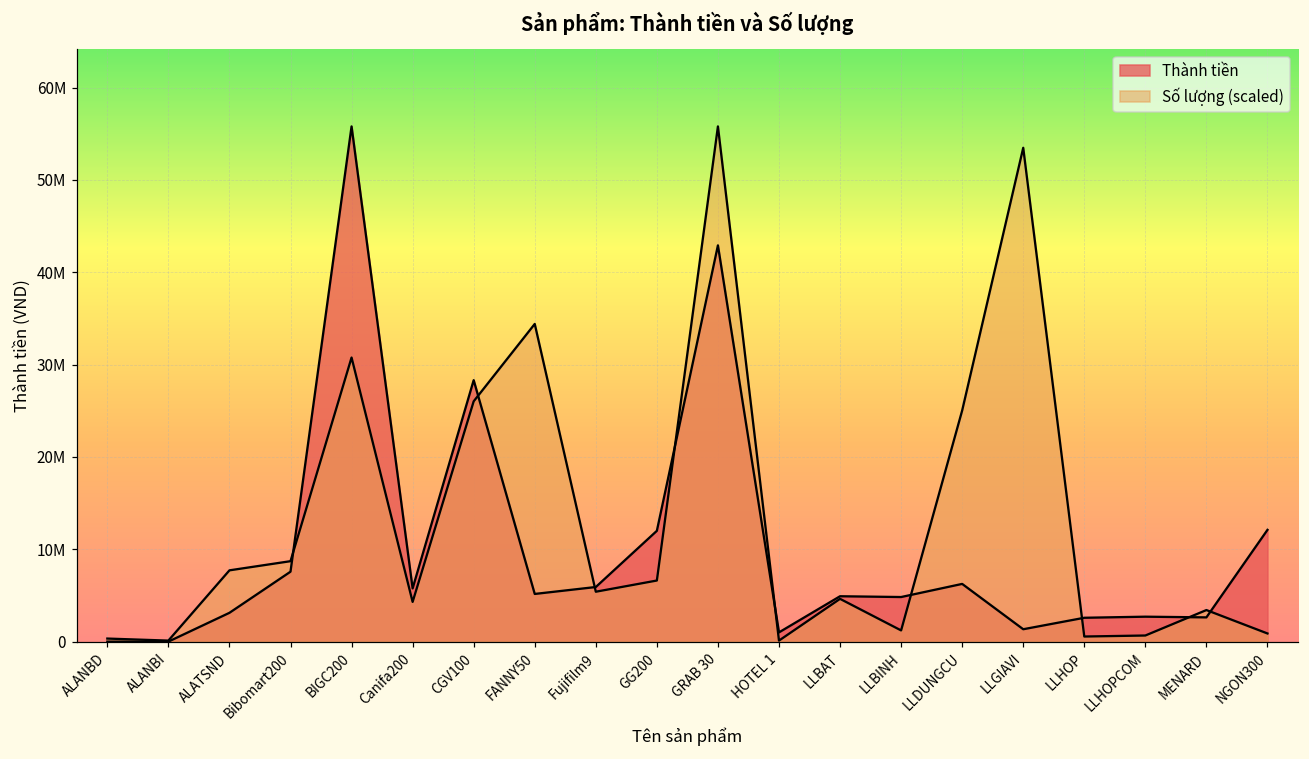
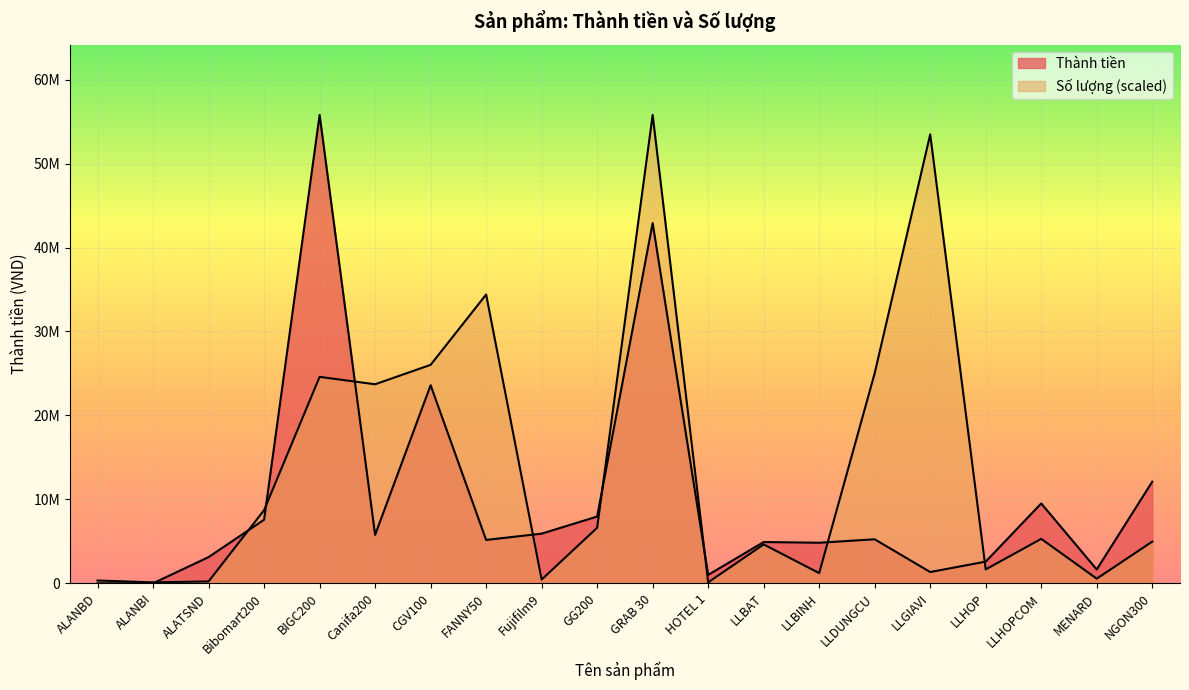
  {
    "Thành tiền": {
      "ALANBD": 0,
      "ALATSND": 3000000,
      "Bibomart200": 8000000,
      "BIGC200": 56000000,
      "Canifa200": 6000000,
-     "CGV100": 28000000,
+     "CGV100": 24000000,
      "FANNY50": 5000000,
      "Fujifilm9": 6000000,
-     "GG200": 12000000,
+     "GG200": 8000000,
      "GRAB 30": 43000000,
      "HOTEL 1": 1000000,
      "LLBINH": 5000000,
-     "LLDUNGCU": 6000000,
+     "LLDUNGCU": 5000000,
      "LLGIAVI": 1000000,
      "LLHOP": 3000000,
-     "LLHOPCOM": 3000000,
-     "MENARD": 3000000,
+     "LLHOPCOM": 10000000,
+     "MENARD": 2000000,
      "NGON300": 12000000
    },
    "Số lượng (scaled)": {
      "ALANBD": 0,
-     "ALATSND": 8000000,
+     "ALATSND": 0,
      "Bibomart200": 9000000,
-     "BIGC200": 31000000,
-     "Canifa200": 4000000,
+     "BIGC200": 25000000,
+     "Canifa200": 24000000,
      "CGV100": 26000000,
      "FANNY50": 34000000,
-     "Fujifilm9": 5000000,
+     "Fujifilm9": 0,
      "GG200": 7000000,
      "GRAB 30": 56000000,
      "HOTEL 1": 0,
      "LLBINH": 1000000,
      "LLDUNGCU": 25000000,
      "LLGIAVI": 53000000,
-     "LLHOP": 1000000,
-     "LLHOPCOM": 1000000,
-     "MENARD": 3000000,
-     "NGON300": 1000000
+     "LLHOP": 2000000,
+     "LLHOPCOM": 5000000,
+     "MENARD": 1000000,
+     "NGON300": 5000000
    }
  }
